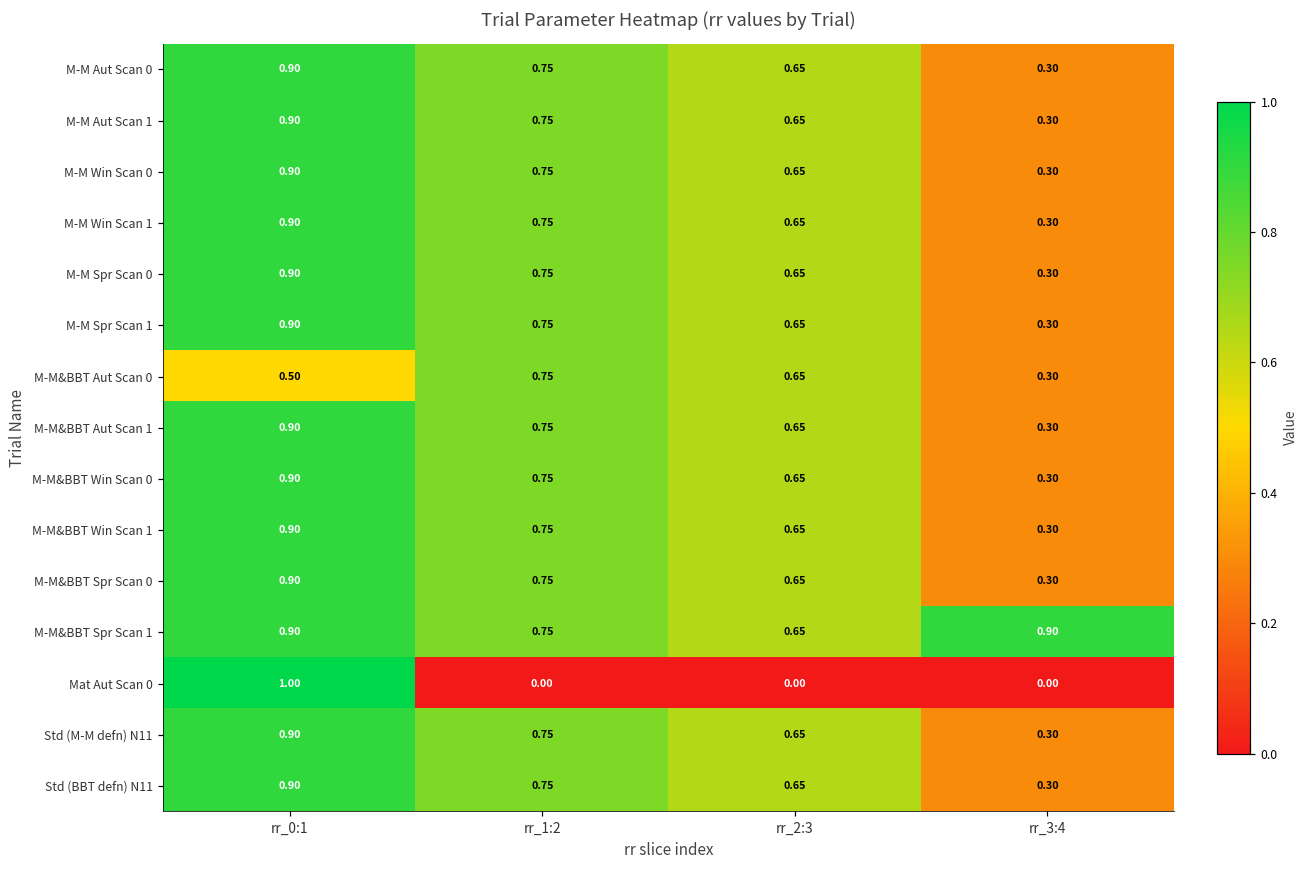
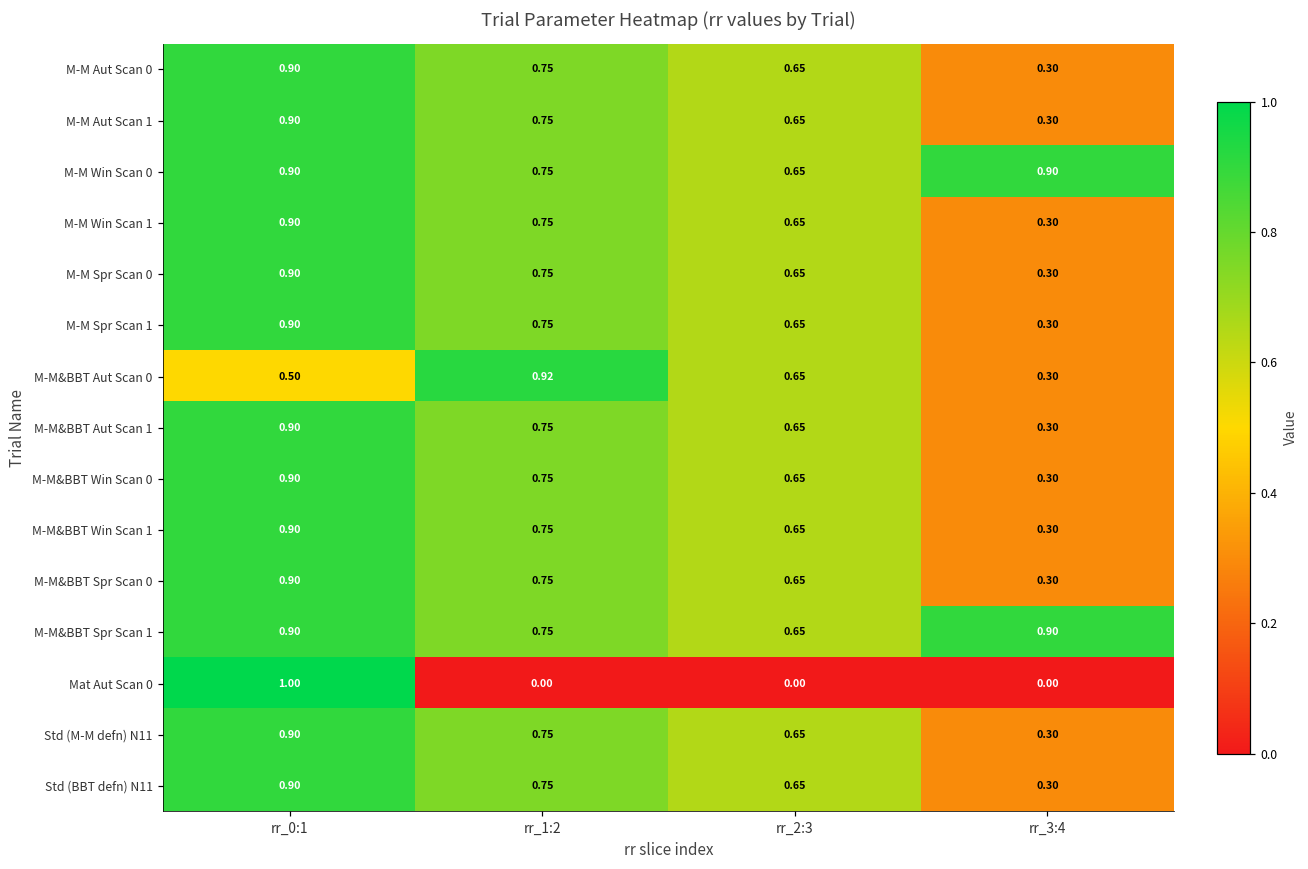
  {
    "M-M Aut Scan 0": {
      "rr_0:1": 0.90,
      "rr_1:2": 0.75,
      "rr_2:3": 0.65,
      "rr_3:4": 0.30
    },
    "M-M Aut Scan 1": {
      "rr_0:1": 0.90,
      "rr_1:2": 0.75,
      "rr_2:3": 0.65,
      "rr_3:4": 0.30
    },
    "M-M Win Scan 0": {
      "rr_0:1": 0.90,
      "rr_1:2": 0.75,
      "rr_2:3": 0.65,
-     "rr_3:4": 0.30
+     "rr_3:4": 0.90
    },
    "M-M Win Scan 1": {
      "rr_0:1": 0.90,
      "rr_1:2": 0.75,
      "rr_2:3": 0.65,
      "rr_3:4": 0.30
    },
    "M-M Spr Scan 0": {
      "rr_0:1": 0.90,
      "rr_1:2": 0.75,
      "rr_2:3": 0.65,
      "rr_3:4": 0.30
    },
    "M-M Spr Scan 1": {
      "rr_0:1": 0.90,
      "rr_1:2": 0.75,
      "rr_2:3": 0.65,
      "rr_3:4": 0.30
    },
    "M-M&BBT Aut Scan 0": {
      "rr_0:1": 0.50,
-     "rr_1:2": 0.75,
+     "rr_1:2": 0.92,
      "rr_2:3": 0.65,
      "rr_3:4": 0.30
    },
    "M-M&BBT Aut Scan 1": {
      "rr_0:1": 0.90,
      "rr_1:2": 0.75,
      "rr_2:3": 0.65,
      "rr_3:4": 0.30
    },
    "M-M&BBT Win Scan 0": {
      "rr_0:1": 0.90,
      "rr_1:2": 0.75,
      "rr_2:3": 0.65,
      "rr_3:4": 0.30
    },
    "M-M&BBT Win Scan 1": {
      "rr_0:1": 0.90,
      "rr_1:2": 0.75,
      "rr_2:3": 0.65,
      "rr_3:4": 0.30
    },
    "M-M&BBT Spr Scan 0": {
      "rr_0:1": 0.90,
      "rr_1:2": 0.75,
      "rr_2:3": 0.65,
      "rr_3:4": 0.30
    },
    "M-M&BBT Spr Scan 1": {
      "rr_0:1": 0.90,
      "rr_1:2": 0.75,
      "rr_2:3": 0.65,
      "rr_3:4": 0.90
    },
    "Mat Aut Scan 0": {
      "rr_0:1": 1.00,
      "rr_1:2": 0.00,
      "rr_2:3": 0.00,
      "rr_3:4": 0.00
    },
    "Std (M-M defn) N11": {
      "rr_0:1": 0.90,
      "rr_1:2": 0.75,
      "rr_2:3": 0.65,
      "rr_3:4": 0.30
    },
    "Std (BBT defn) N11": {
      "rr_0:1": 0.90,
      "rr_1:2": 0.75,
      "rr_2:3": 0.65,
      "rr_3:4": 0.30
    }
  }
